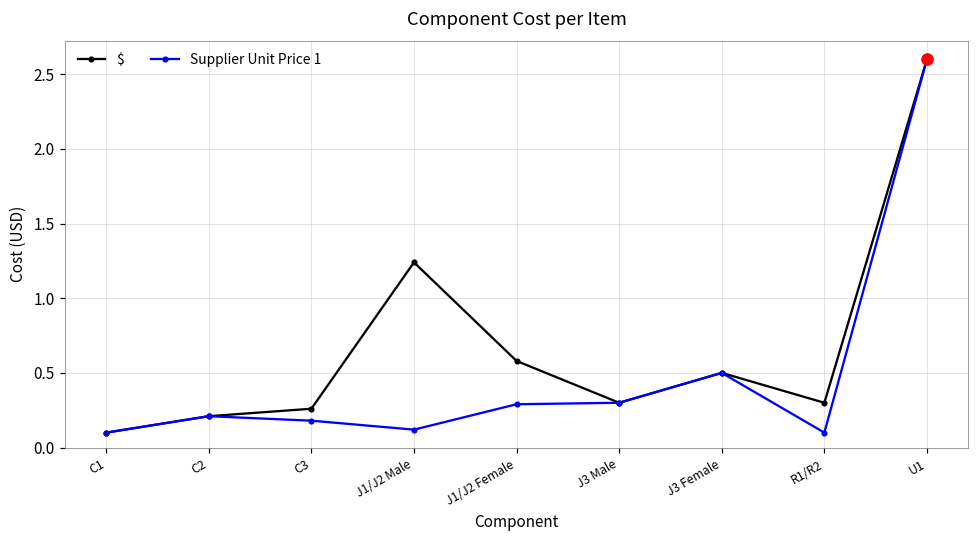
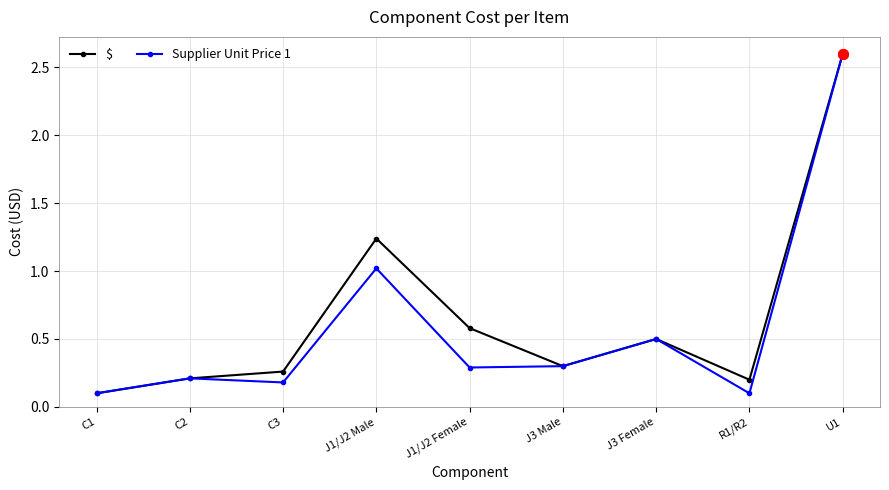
  {
    "$": {
      "C3": 0.26,
      "J1/J2 Male": 1.24,
      "J1/J2 Female": 0.58,
-     "R1/R2": 0.3
+     "R1/R2": 0.2
    },
    "Supplier Unit Price 1": {
      "C3": 0.18,
-     "J1/J2 Male": 0.12,
+     "J1/J2 Male": 1.02,
      "J1/J2 Female": 0.29,
      "R1/R2": 0.10
    }
  }
